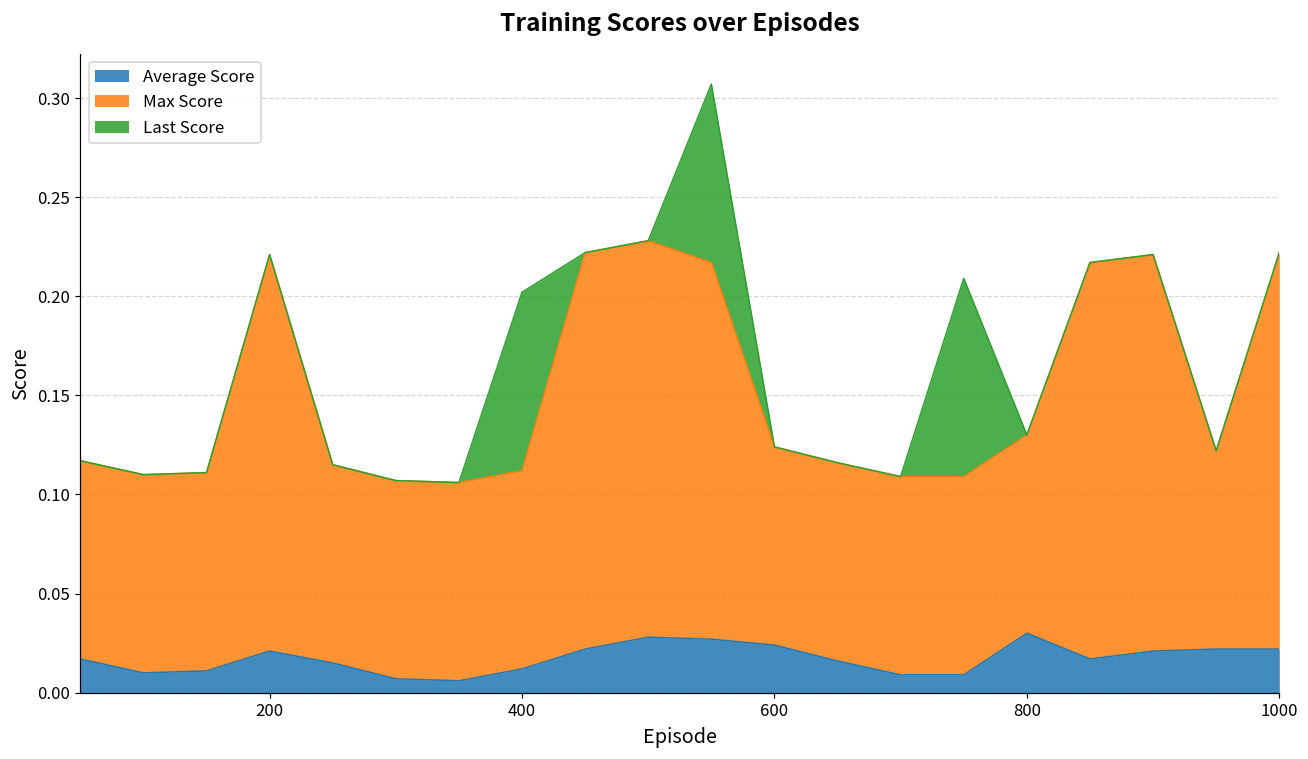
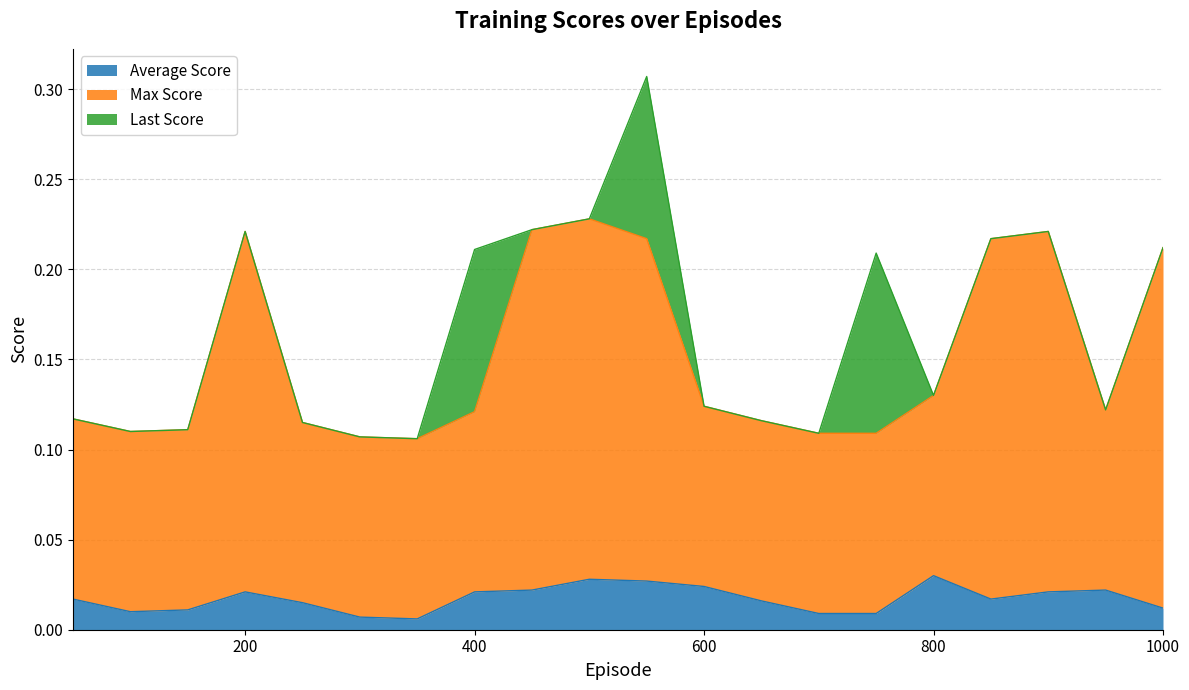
  {
    "Average Score": {
      "200": 0.021,
-     "400": 0.012,
+     "400": 0.021,
      "600": 0.024,
      "800": 0.030,
-     "1000": 0.022
+     "1000": 0.012
    },
    "Max Score": {
      "400": 0.100
    },
    "Last Score": {
      "400": 0.090
    }
  }
